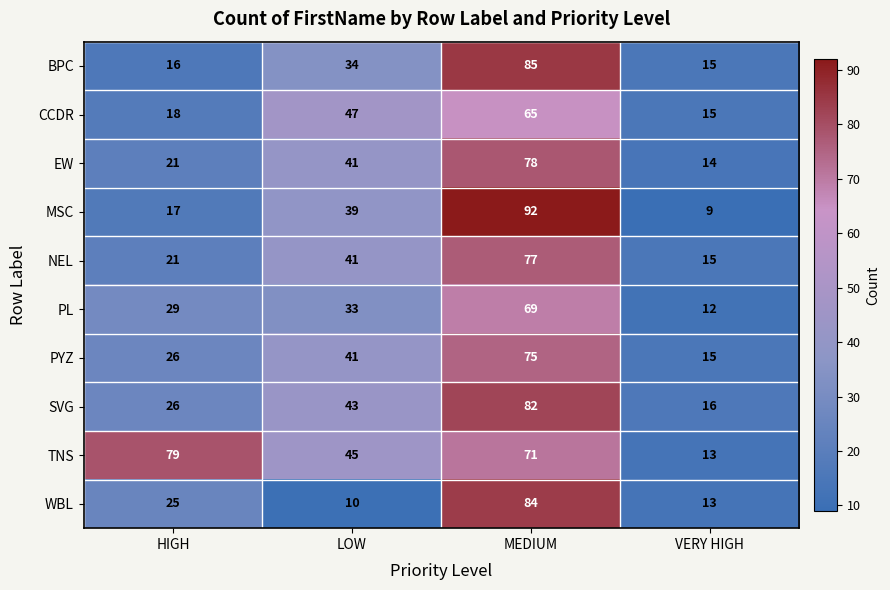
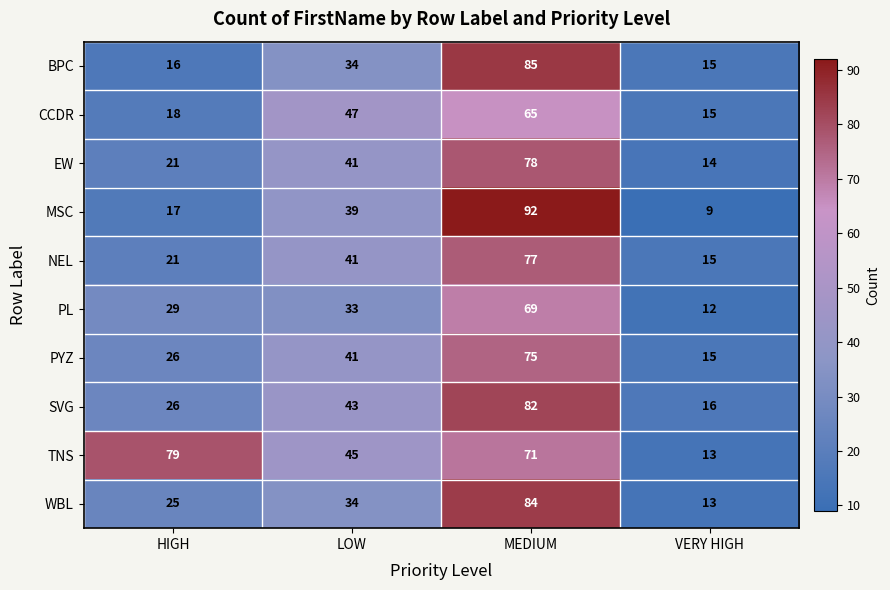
  {
    "BPC": {
      "HIGH": 16,
      "LOW": 34,
      "MEDIUM": 85,
      "VERY HIGH": 15
    },
    "CCDR": {
      "HIGH": 18,
      "LOW": 47,
      "MEDIUM": 65,
      "VERY HIGH": 15
    },
    "EW": {
      "HIGH": 21,
      "LOW": 41,
      "MEDIUM": 78,
      "VERY HIGH": 14
    },
    "MSC": {
      "HIGH": 17,
      "LOW": 39,
      "MEDIUM": 92,
      "VERY HIGH": 9
    },
    "NEL": {
      "HIGH": 21,
      "LOW": 41,
      "MEDIUM": 77,
      "VERY HIGH": 15
    },
    "PL": {
      "HIGH": 29,
      "LOW": 33,
      "MEDIUM": 69,
      "VERY HIGH": 12
    },
    "PYZ": {
      "HIGH": 26,
      "LOW": 41,
      "MEDIUM": 75,
      "VERY HIGH": 15
    },
    "SVG": {
      "HIGH": 26,
      "LOW": 43,
      "MEDIUM": 82,
      "VERY HIGH": 16
    },
    "TNS": {
      "HIGH": 79,
      "LOW": 45,
      "MEDIUM": 71,
      "VERY HIGH": 13
    },
    "WBL": {
      "HIGH": 25,
-     "LOW": 10,
+     "LOW": 34,
      "MEDIUM": 84,
      "VERY HIGH": 13
    }
  }
